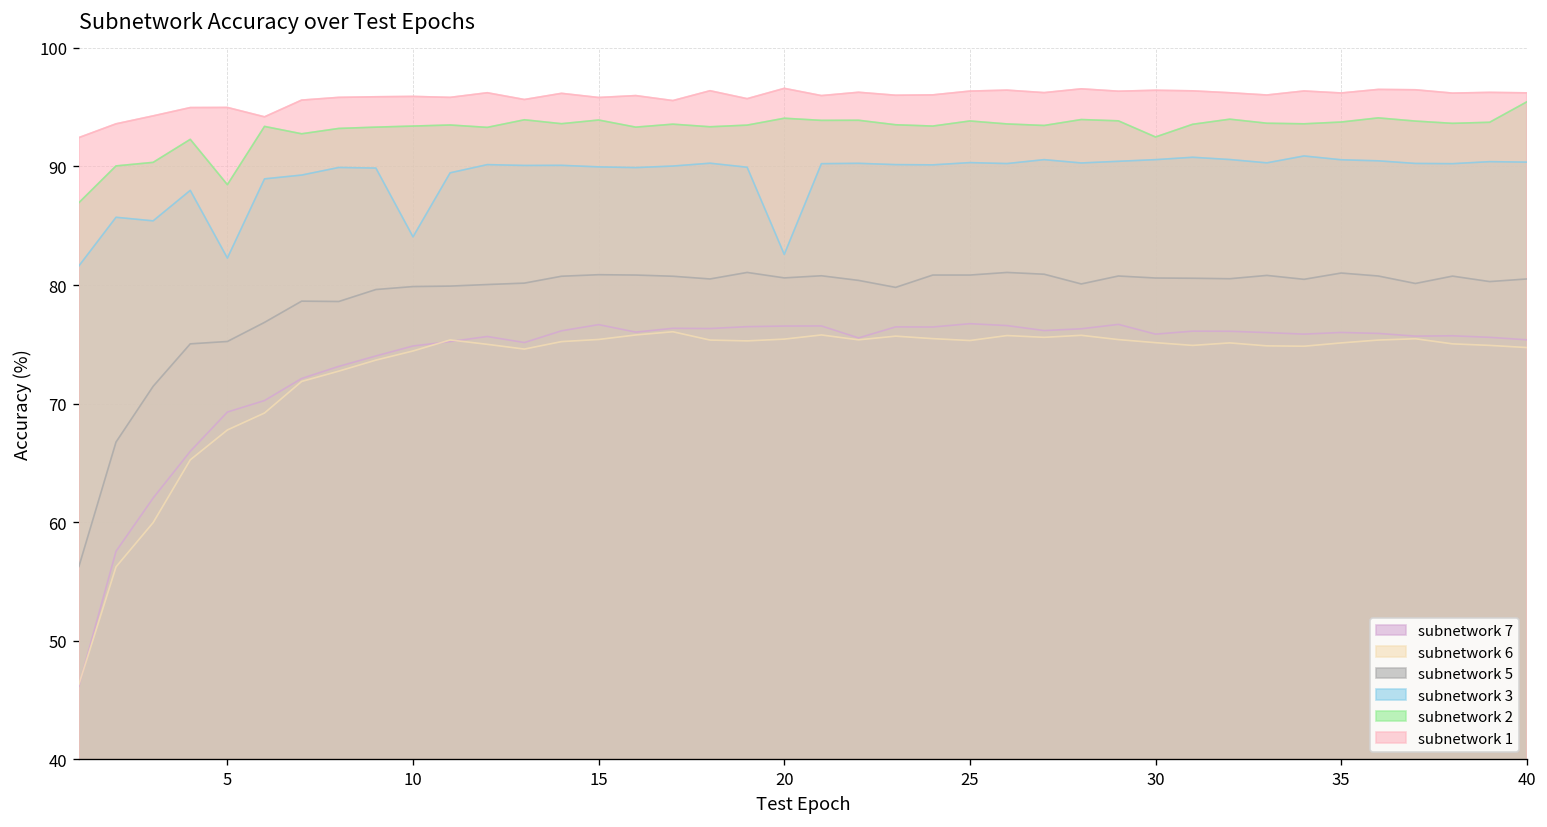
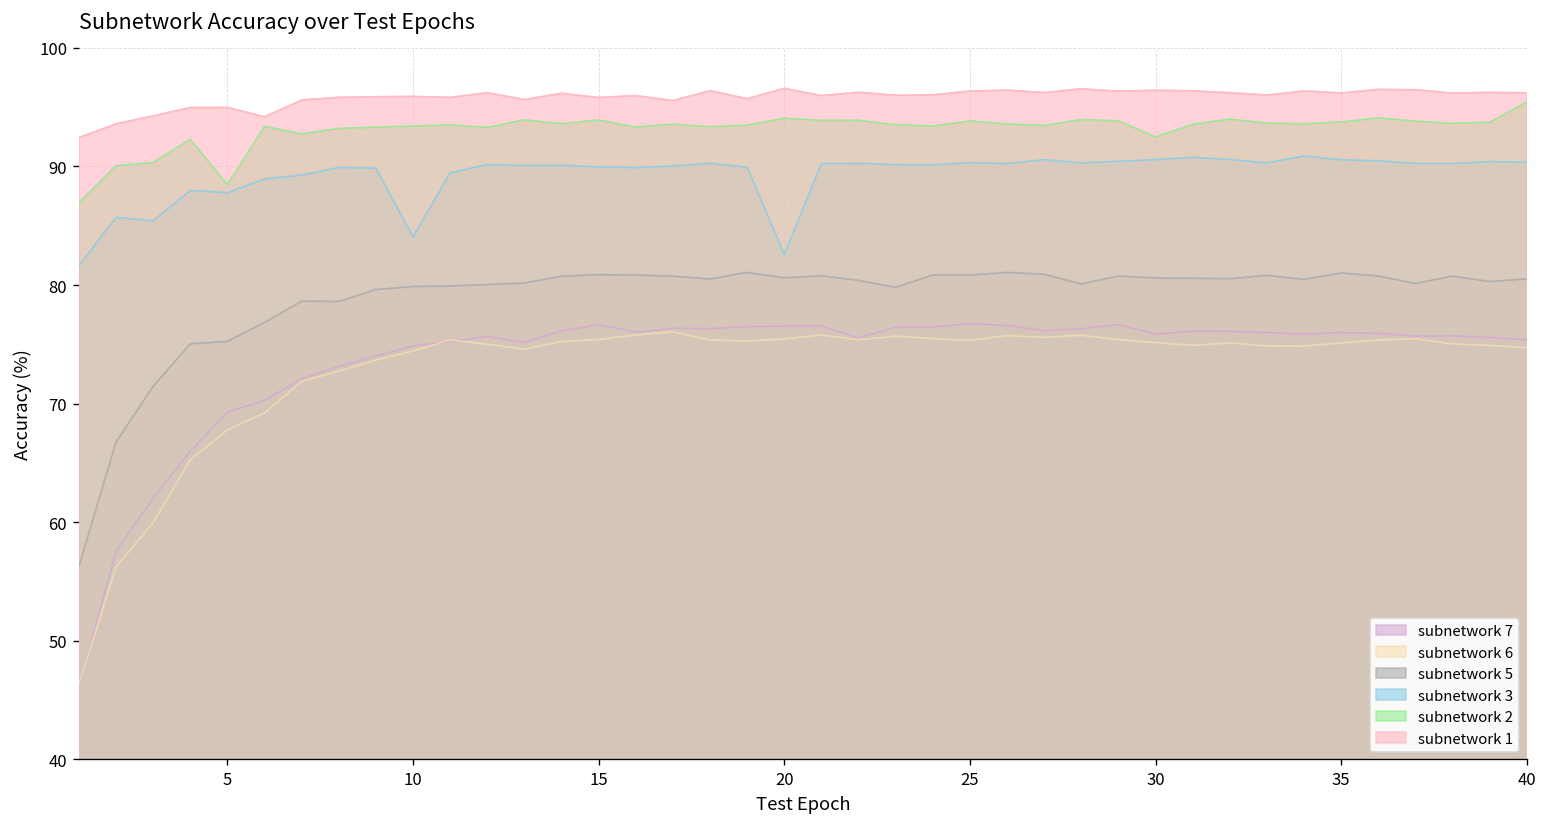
  {
    "subnetwork 3": {
-     "5": 82,
+     "5": 88,
      "10": 84,
      "15": 90,
      "20": 83,
      "25": 90,
      "30": 91,
      "35": 91,
      "40": 90
    },
    "subnetwork 2": {
      "5": 88,
      "10": 93,
      "15": 94,
      "20": 94,
      "25": 94,
      "30": 92,
      "35": 94,
      "40": 95
    }
  }
